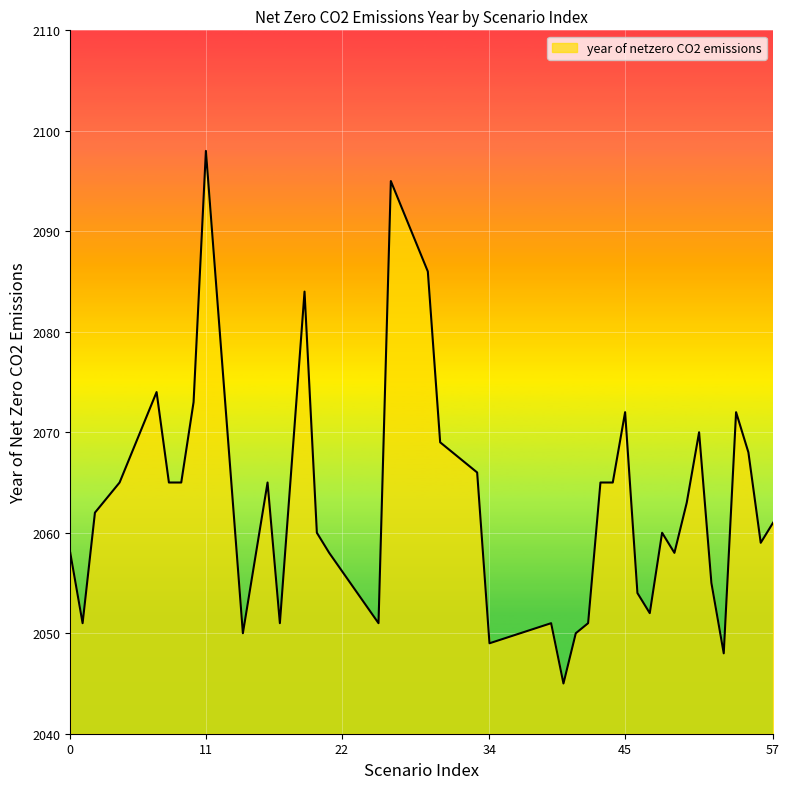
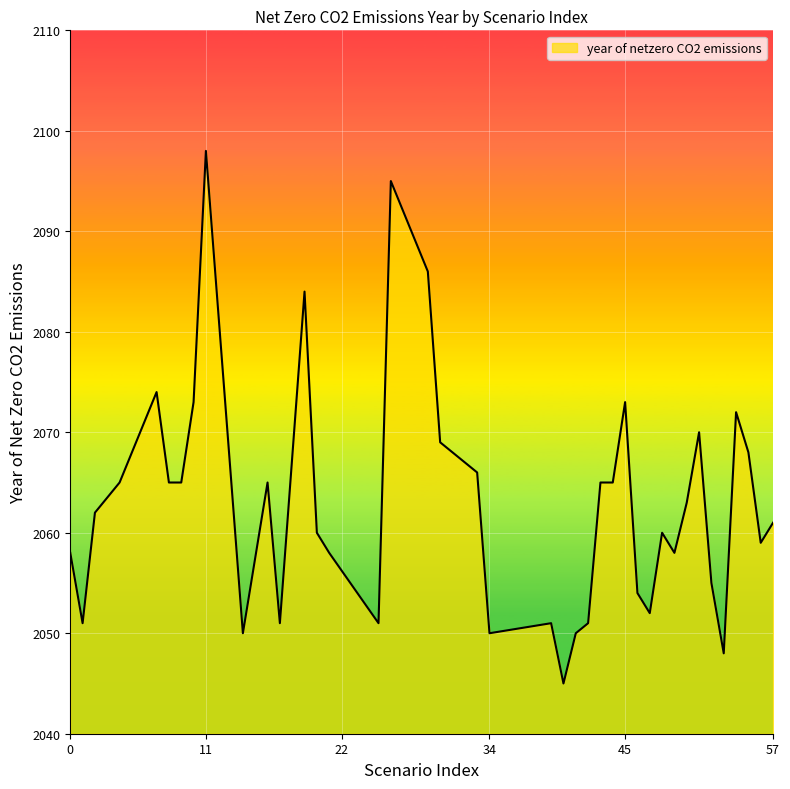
  {
    "0": 2058,
    "11": 2098,
-   "34": 2049,
-   "45": 2072,
+   "34": 2050,
+   "45": 2073,
    "57": 2061
  }
